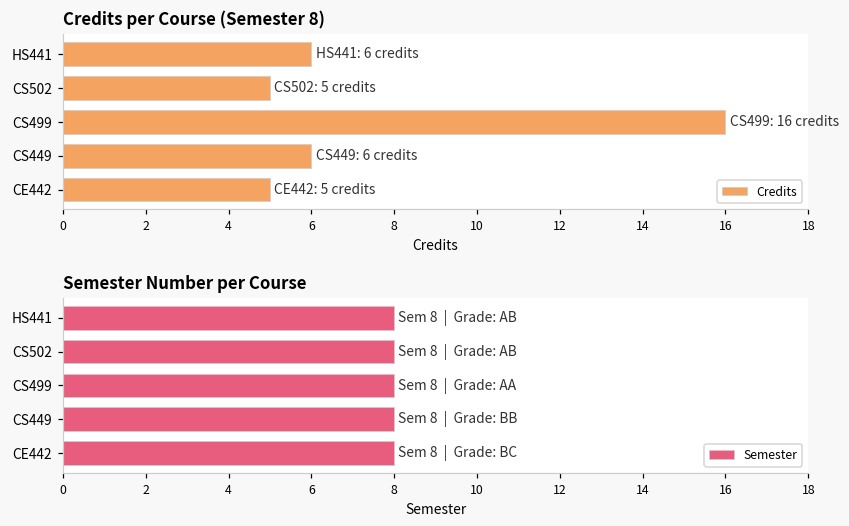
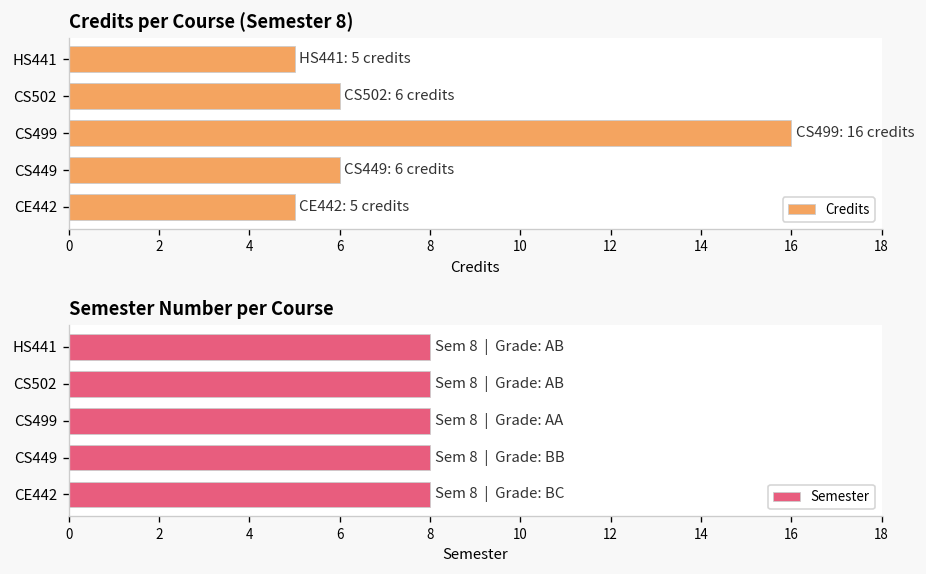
  {
    "Credits per Course (Semester 8)": {
-     "HS441": 6,
-     "CS502": 5,
+     "HS441": 5,
+     "CS502": 6,
      "CS499": 16,
      "CS449": 6,
      "CE442": 5
    },
    "Semester Number per Course": {
      "HS441": 8,
      "CS502": 8,
      "CS499": 8,
      "CS449": 8,
      "CE442": 8
    }
  }
